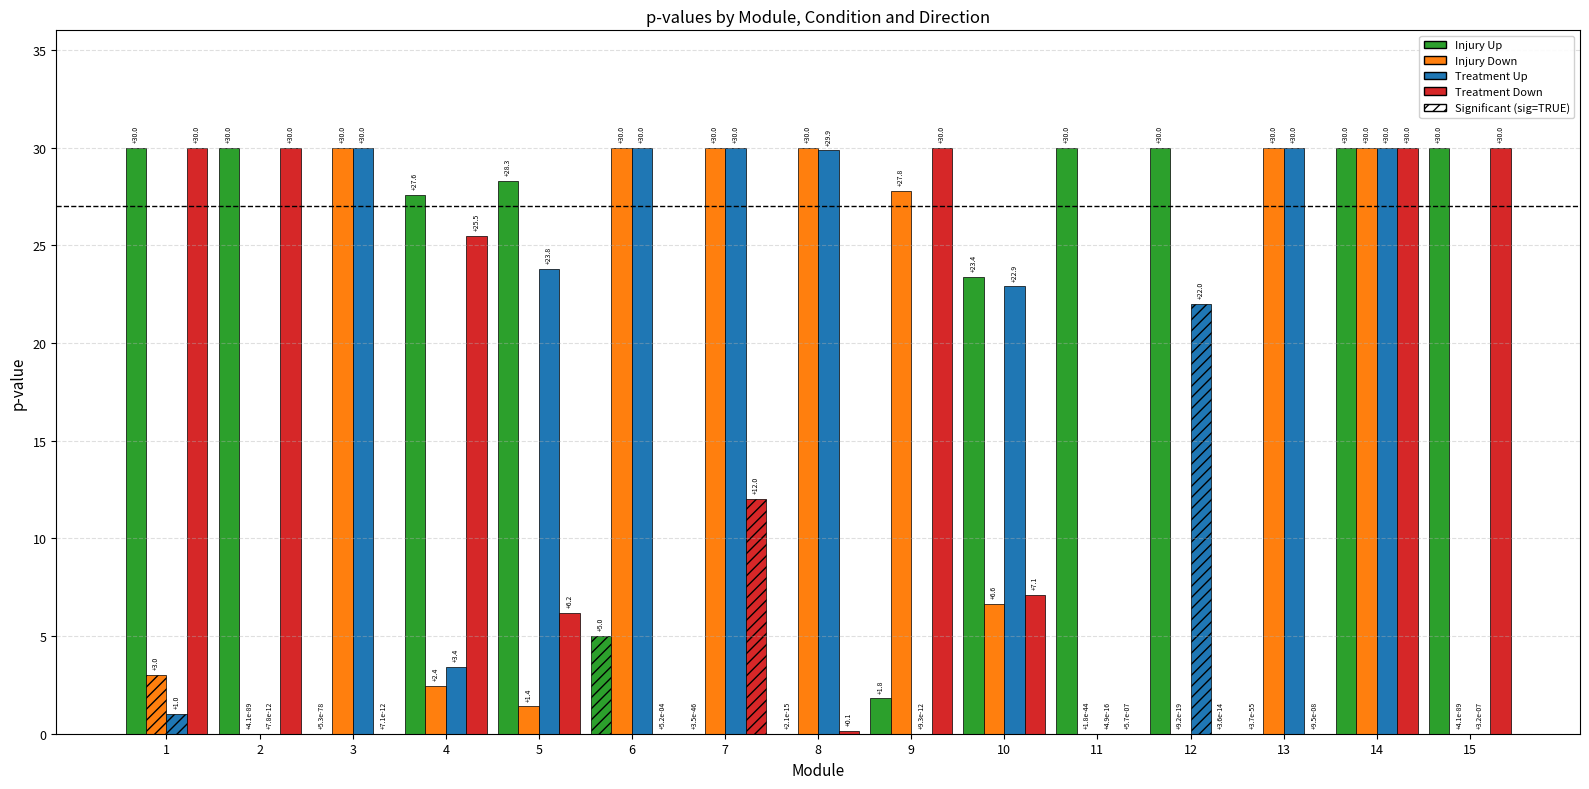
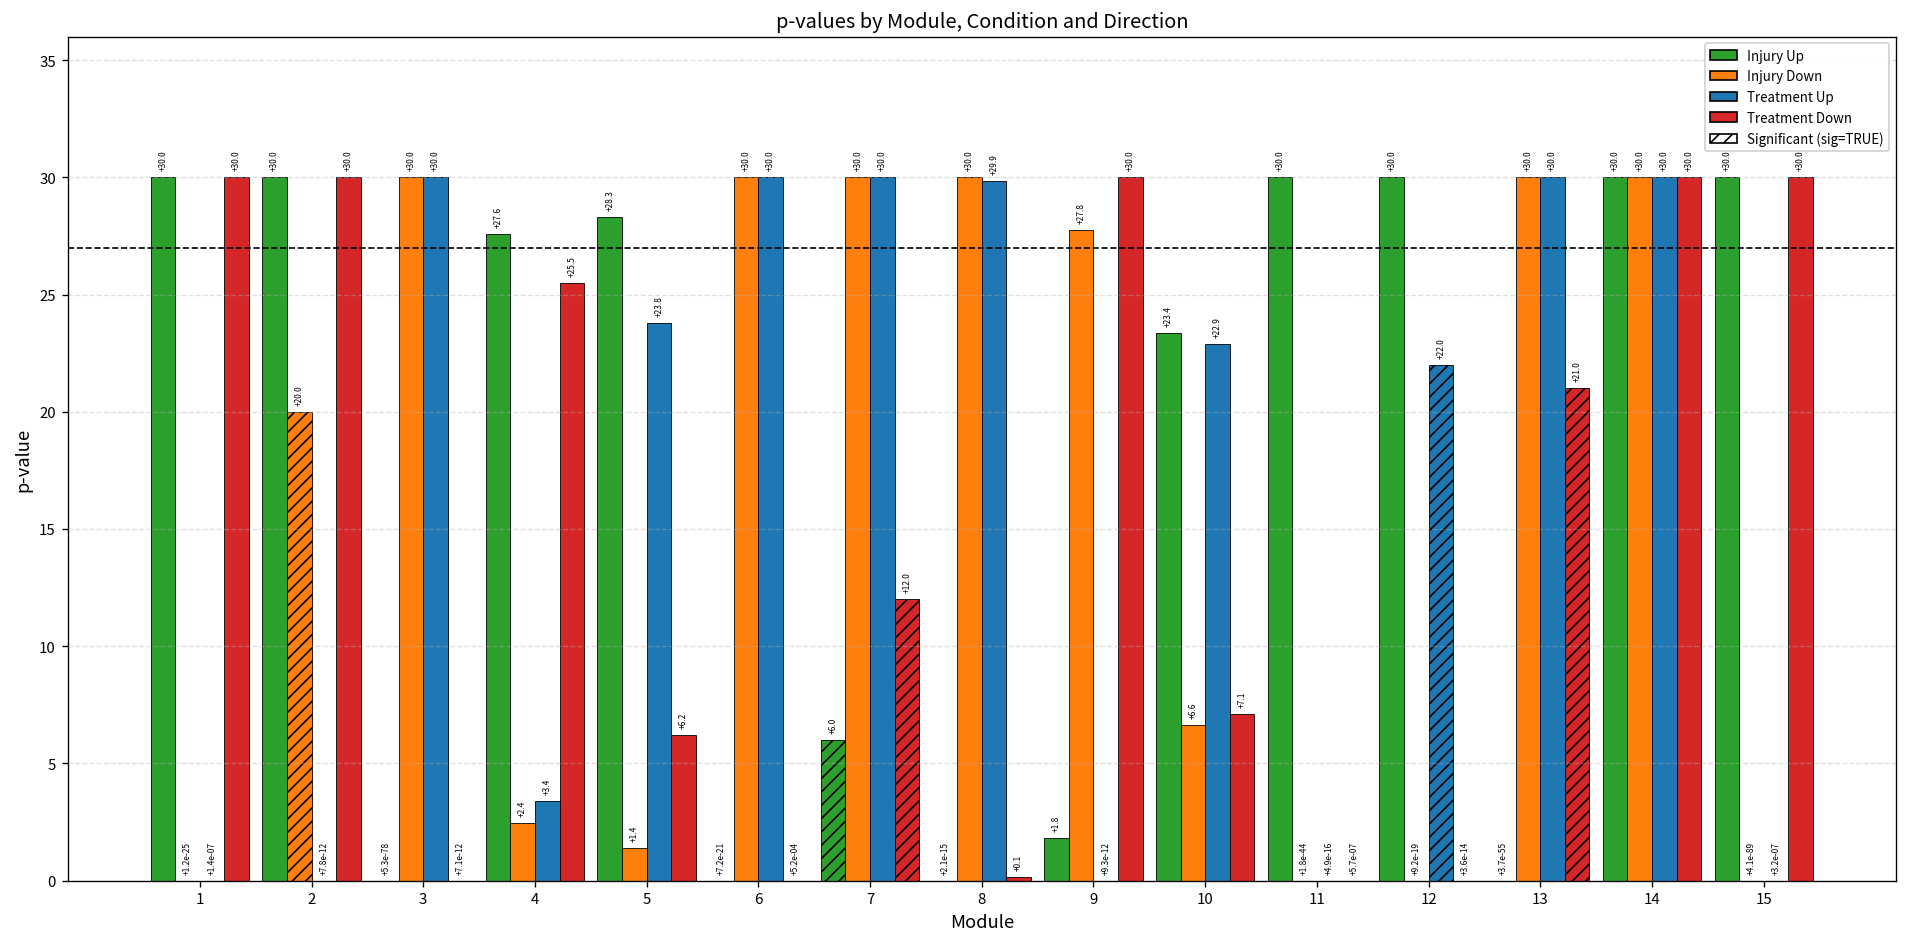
  {
    "Injury Up": {
      "1": "+30.0",
      "2": "+30.0",
      "3": "+5.3e-78",
      "4": "+27.6",
      "5": "+28.3",
-     "6": "+5.0",
-     "7": "+3.5e-46",
+     "6": "+7.2e-21",
+     "7": "+6.0",
      "8": "+2.1e-15",
      "9": "+1.8",
      "10": "+23.4",
      "11": "+30.0",
      "12": "+30.0",
      "13": "+3.7e-55",
      "14": "+30.0",
      "15": "+30.0"
    },
    "Injury Down": {
-     "1": "+3.0",
-     "2": "+4.1e-89",
+     "1": "+1.2e-25",
+     "2": "+20.0",
      "3": "+30.0",
      "4": "+2.4",
      "5": "+1.4",
      "6": "+30.0",
      "7": "+30.0",
      "8": "+30.0",
      "9": "+27.8",
      "10": "+6.6",
      "11": "+1.8e-44",
      "12": "+9.2e-19",
      "13": "+30.0",
      "14": "+30.0",
      "15": "+4.1e-89"
    },
    "Treatment Up": {
-     "1": "+1.0",
+     "1": "+1.4e-07",
      "2": "+7.8e-12",
      "3": "+30.0",
      "4": "+3.4",
      "5": "+23.8",
      "6": "+30.0",
      "7": "+30.0",
      "8": "+29.9",
      "9": "+9.3e-12",
      "10": "+22.9",
      "11": "+4.9e-16",
      "12": "+22.0",
      "13": "+30.0",
      "14": "+30.0",
      "15": "+3.2e-07"
    },
    "Treatment Down": {
      "1": "+30.0",
      "2": "+30.0",
      "3": "+7.1e-12",
      "4": "+25.5",
      "5": "+6.2",
      "6": "+5.2e-04",
      "7": "+12.0",
      "8": "+0.1",
      "9": "+30.0",
      "10": "+7.1",
      "11": "+5.7e-07",
      "12": "+3.6e-14",
-     "13": "+9.5e-08",
+     "13": "+21.0",
      "14": "+30.0",
      "15": "+30.0"
    }
  }
